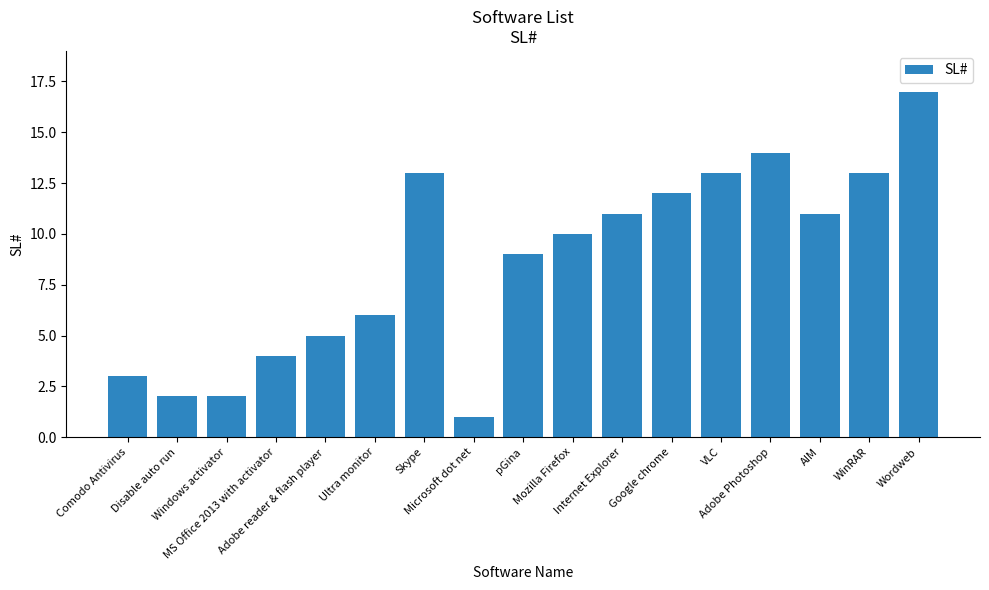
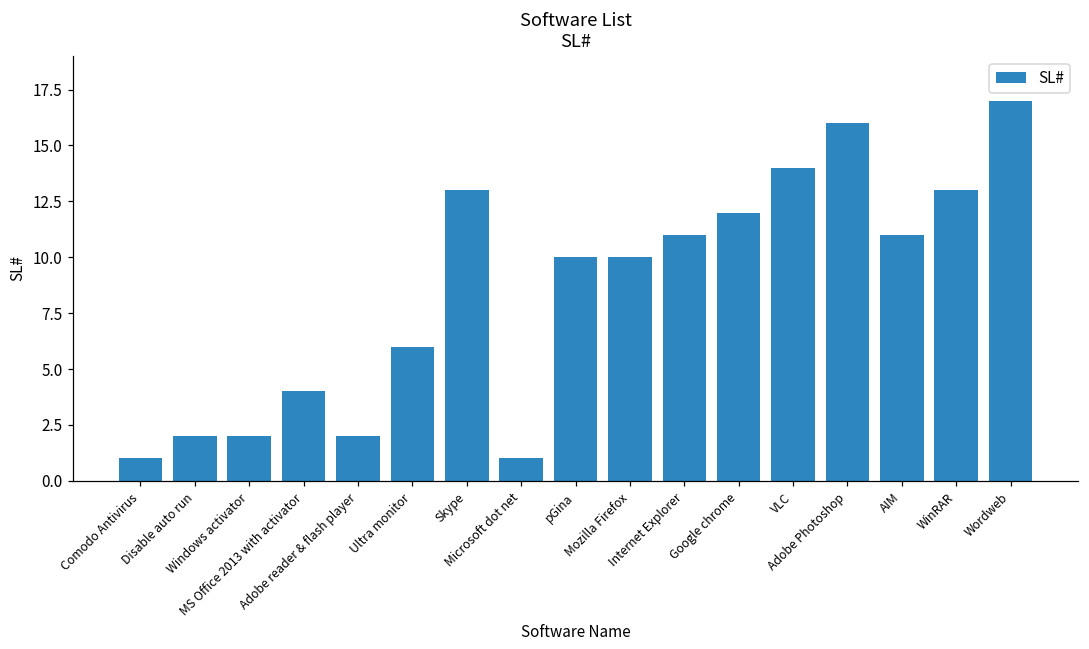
  {
-   "Comodo Antivirus": 3,
+   "Comodo Antivirus": 1,
    "Disable auto run": 2,
    "Windows activator": 2,
    "MS Office 2013 with activator": 4,
-   "Adobe reader & flash player": 5,
+   "Adobe reader & flash player": 2,
    "Ultra monitor": 6,
    "Skype": 13,
    "Microsoft dot net": 1,
-   "pGina": 9,
+   "pGina": 10,
    "Mozilla Firefox": 10,
    "Internet Explorer": 11,
    "Google chrome": 12,
-   "VLC": 13,
-   "Adobe Photoshop": 14,
+   "VLC": 14,
+   "Adobe Photoshop": 16,
    "AIM": 11,
    "WinRAR": 13,
    "Wordweb": 17
  }
